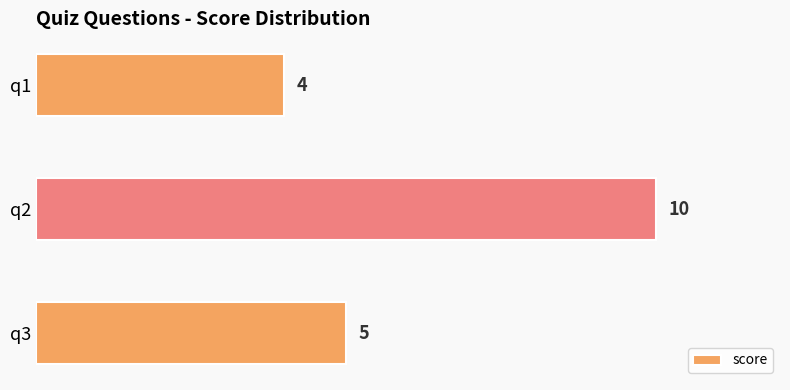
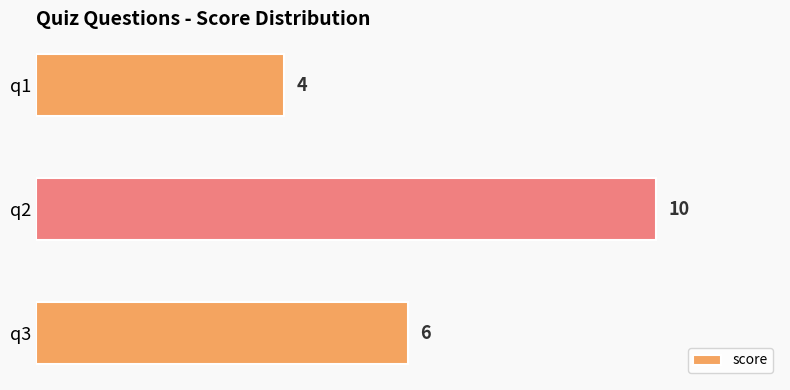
  {
    "q1": 4,
    "q2": 10,
-   "q3": 5
+   "q3": 6
  }
